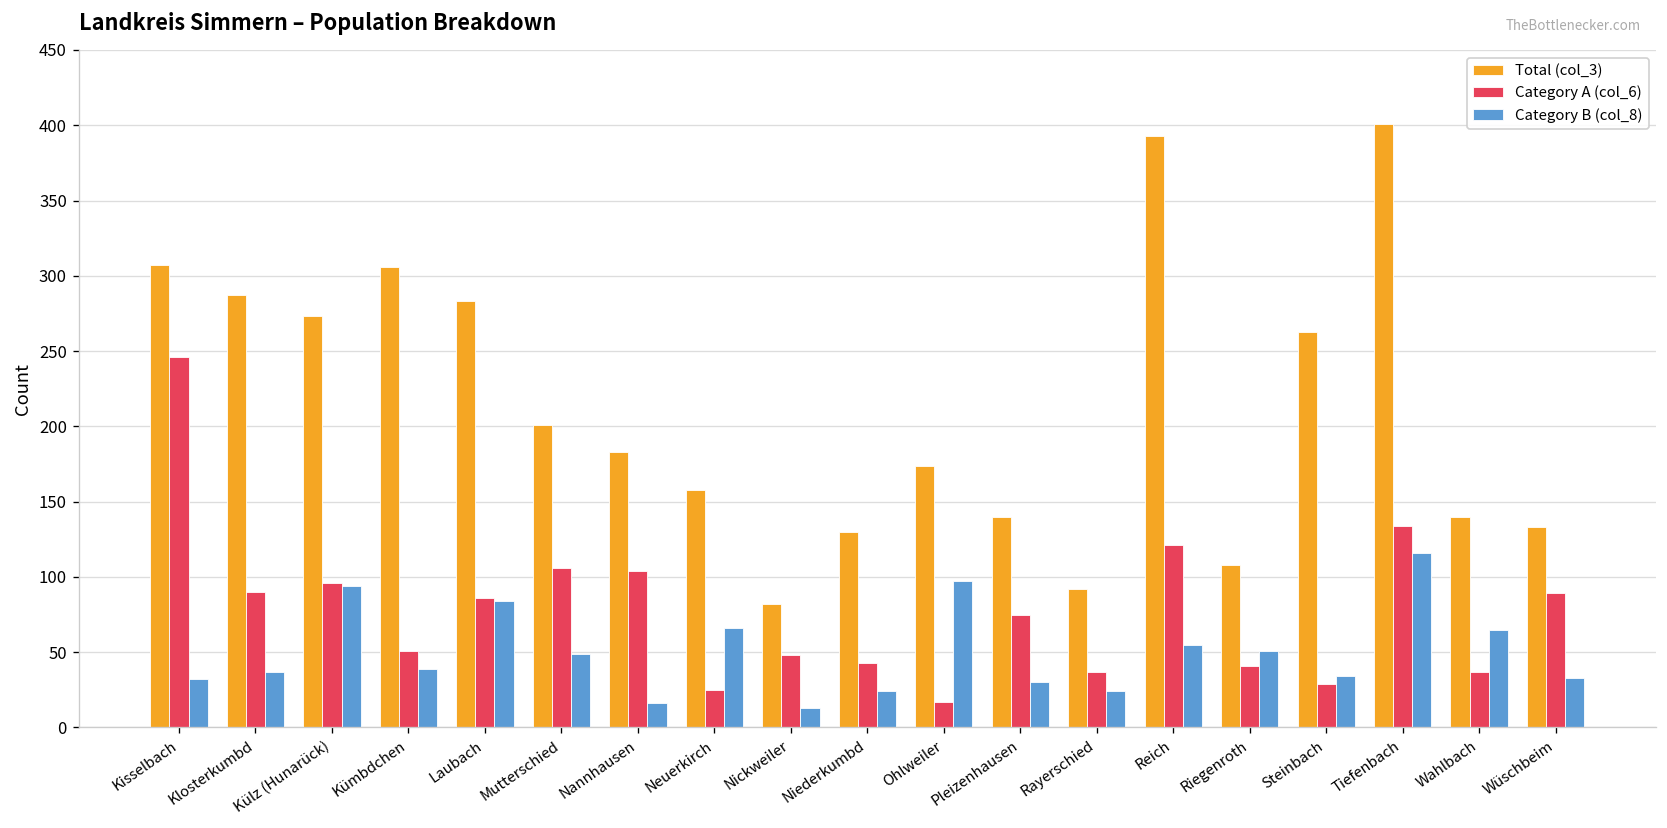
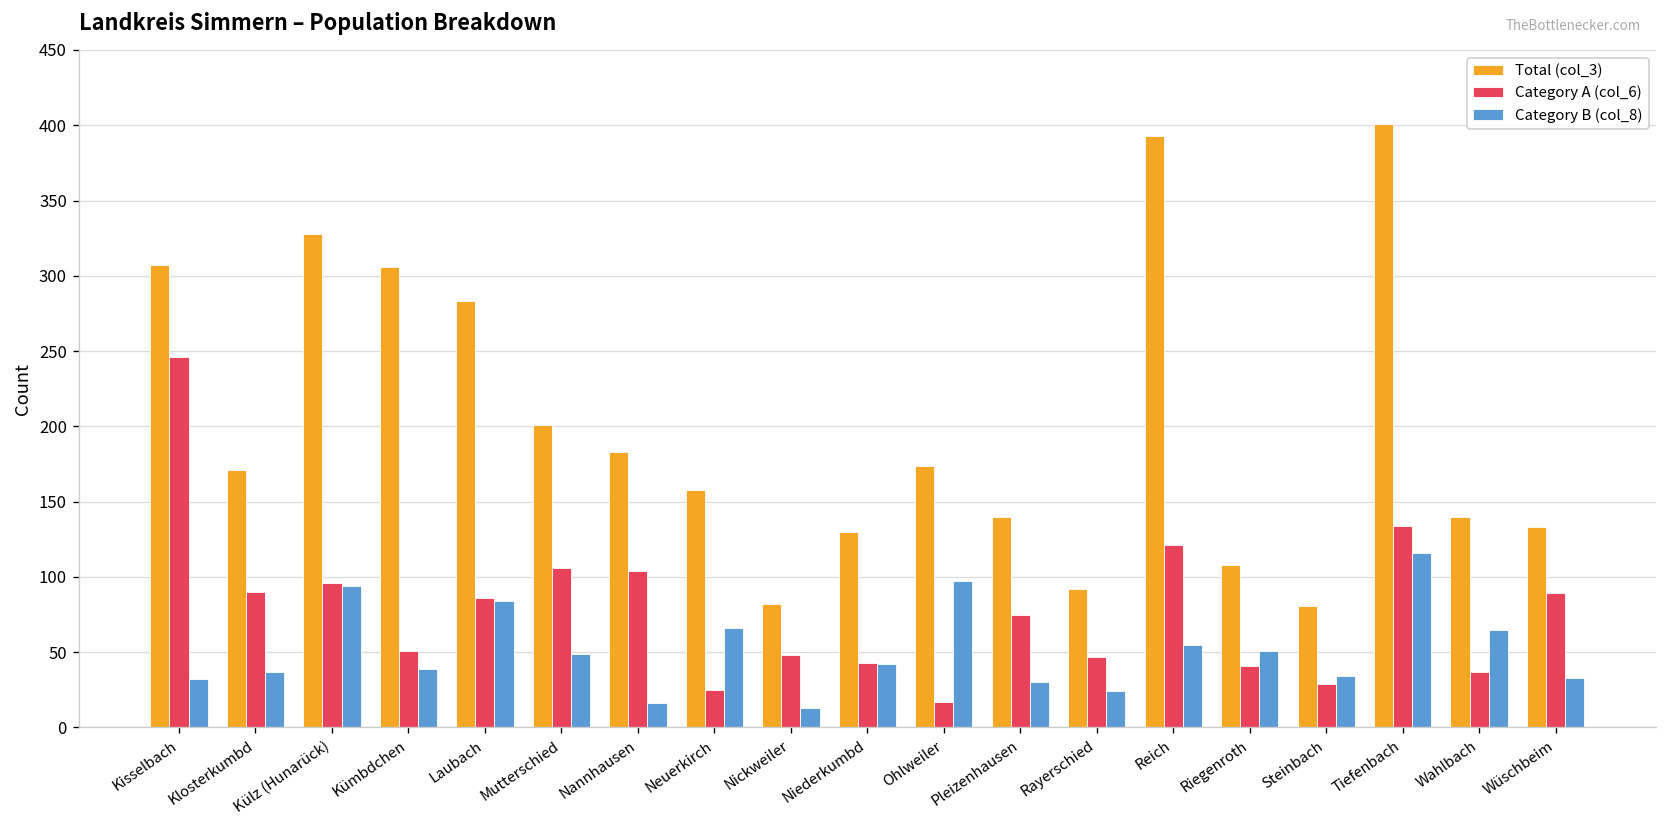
  {
    "Total (col_3)": {
      "Kisselbach": 307,
-     "Klosterkumbd": 287,
-     "Külz (Hunarück)": 273,
+     "Klosterkumbd": 171,
+     "Külz (Hunarück)": 328,
      "Kümbdchen": 306,
      "Laubach": 283,
      "Mutterschied": 201,
      "Nannhausen": 183,
      "Neuerkirch": 158,
      "Nickweiler": 82,
      "Niederkumbd": 130,
      "Ohlweiler": 174,
      "Pleizenhausen": 140,
      "Rayerschied": 92,
      "Reich": 393,
      "Riegenroth": 108,
-     "Steinbach": 263,
+     "Steinbach": 81,
      "Tiefenbach": 401,
      "Wahlbach": 140,
      "Wüschbeim": 133
    },
    "Category A (col_6)": {
      "Kisselbach": 246,
      "Klosterkumbd": 90,
      "Külz (Hunarück)": 96,
      "Kümbdchen": 51,
      "Laubach": 86,
      "Mutterschied": 106,
      "Nannhausen": 104,
      "Neuerkirch": 25,
      "Nickweiler": 48,
      "Niederkumbd": 43,
      "Ohlweiler": 17,
      "Pleizenhausen": 75,
-     "Rayerschied": 37,
+     "Rayerschied": 47,
      "Reich": 121,
      "Riegenroth": 41,
      "Steinbach": 29,
      "Tiefenbach": 134,
      "Wahlbach": 37,
      "Wüschbeim": 89
    },
    "Category B (col_8)": {
      "Kisselbach": 32,
      "Klosterkumbd": 37,
      "Külz (Hunarück)": 94,
      "Kümbdchen": 39,
      "Laubach": 84,
      "Mutterschied": 49,
      "Nannhausen": 16,
      "Neuerkirch": 66,
      "Nickweiler": 13,
-     "Niederkumbd": 24,
+     "Niederkumbd": 42,
      "Ohlweiler": 97,
      "Pleizenhausen": 30,
      "Rayerschied": 24,
      "Reich": 55,
      "Riegenroth": 51,
      "Steinbach": 34,
      "Tiefenbach": 116,
      "Wahlbach": 65,
      "Wüschbeim": 33
    }
  }
